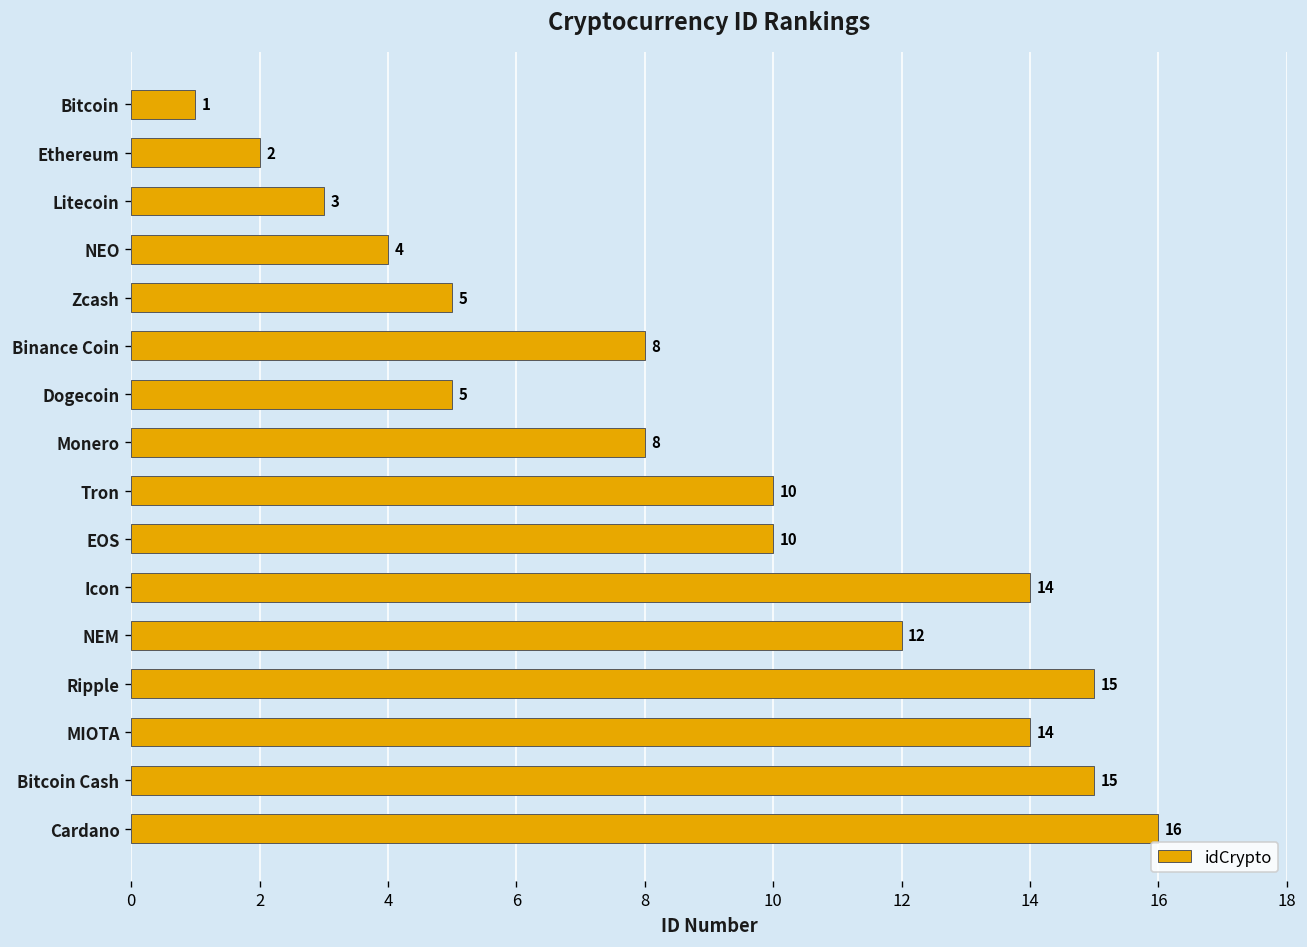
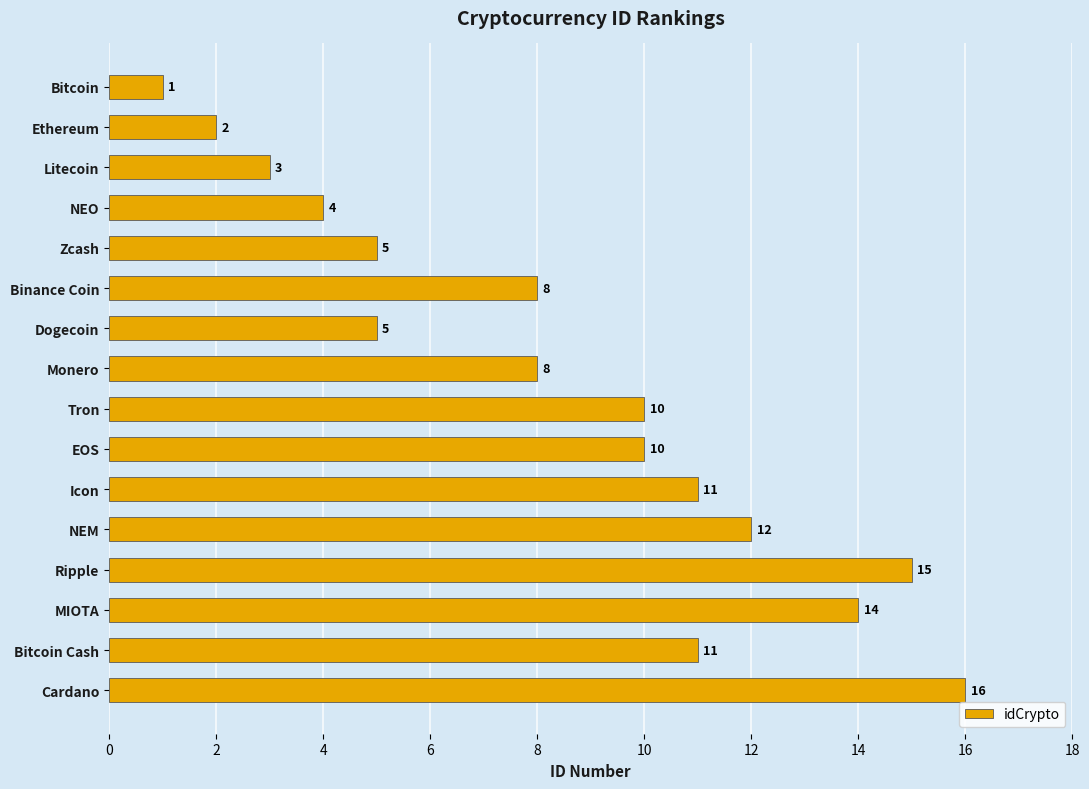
  {
    "Bitcoin": 1,
    "Ethereum": 2,
    "Litecoin": 3,
    "NEO": 4,
    "Zcash": 5,
    "Binance Coin": 8,
    "Dogecoin": 5,
    "Monero": 8,
    "Tron": 10,
    "EOS": 10,
-   "Icon": 14,
+   "Icon": 11,
    "NEM": 12,
    "Ripple": 15,
    "MIOTA": 14,
-   "Bitcoin Cash": 15,
+   "Bitcoin Cash": 11,
    "Cardano": 16
  }
